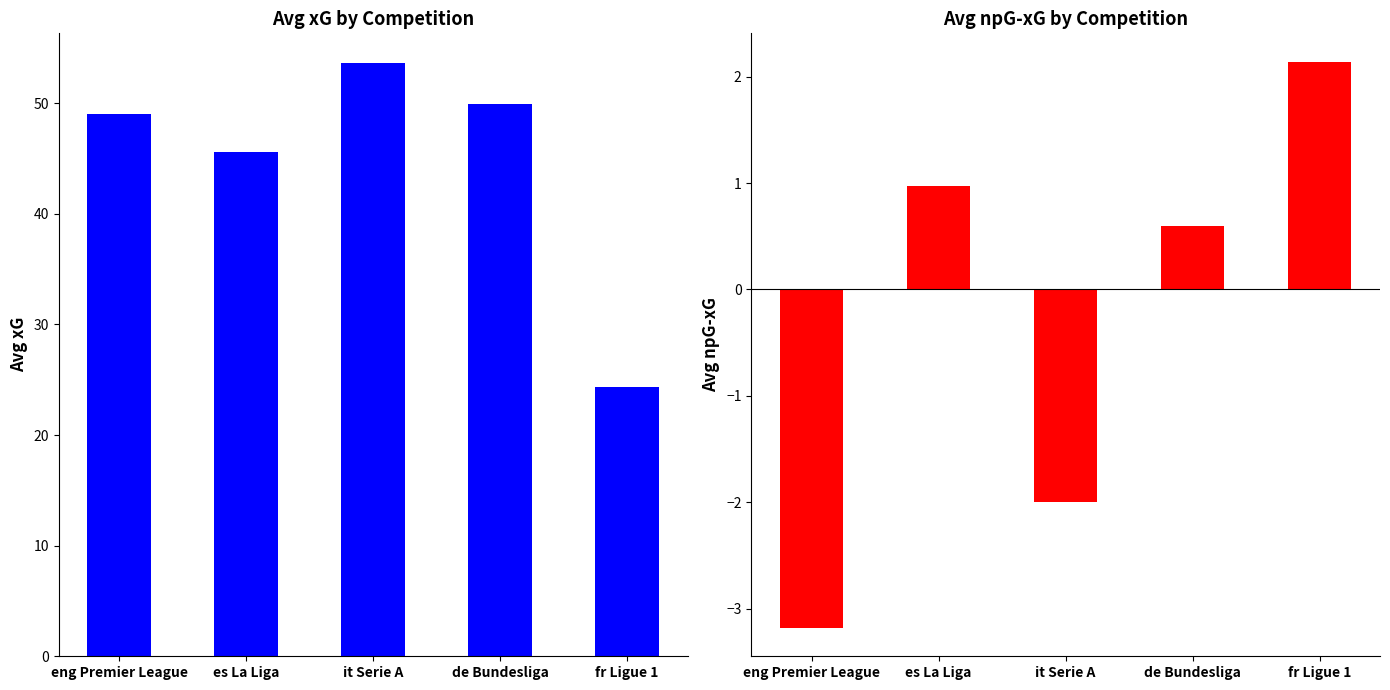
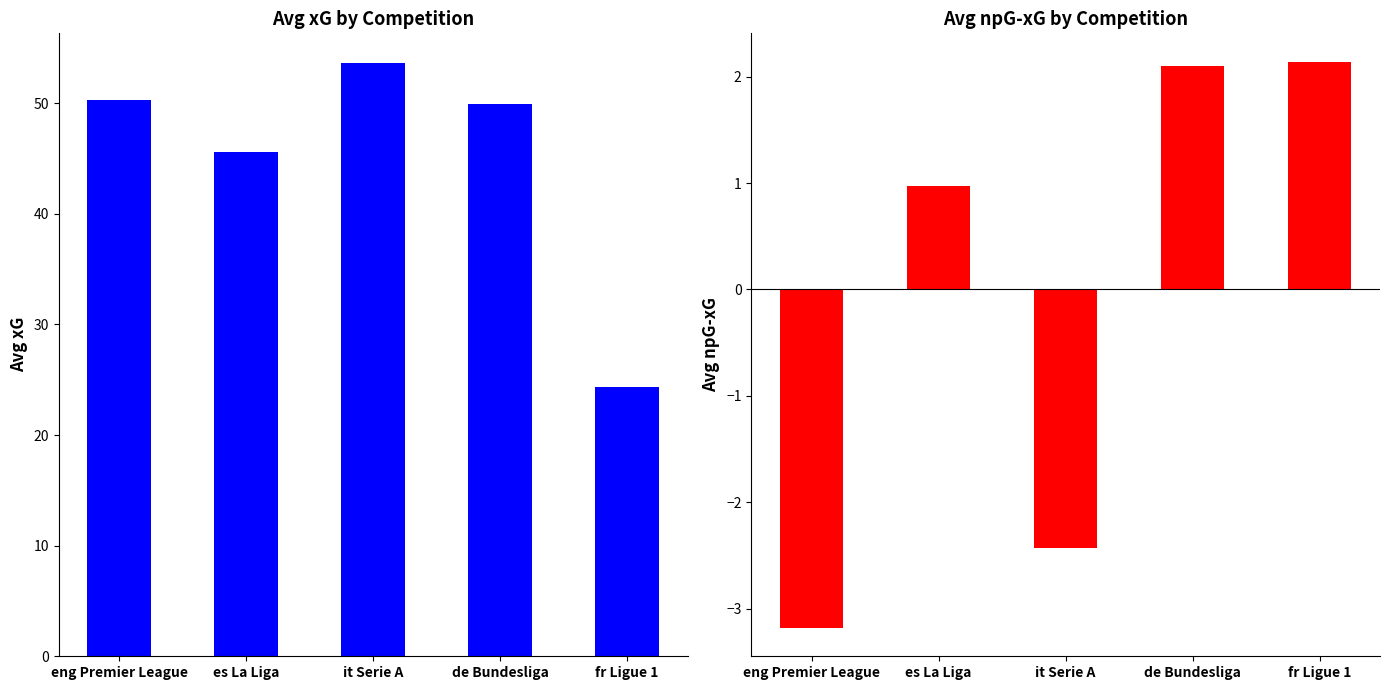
  {
    "Avg xG by Competition": {
-     "eng Premier League": 49.0,
+     "eng Premier League": 50.3,
      "es La Liga": 45.5,
      "it Serie A": 53.6,
      "de Bundesliga": 49.9,
      "fr Ligue 1": 24.4
    },
    "Avg npG-xG by Competition": {
      "eng Premier League": -3.18,
      "es La Liga": 0.97,
-     "it Serie A": -2.00,
-     "de Bundesliga": 0.6,
+     "it Serie A": -2.43,
+     "de Bundesliga": 2.1,
      "fr Ligue 1": 2.14
    }
  }
